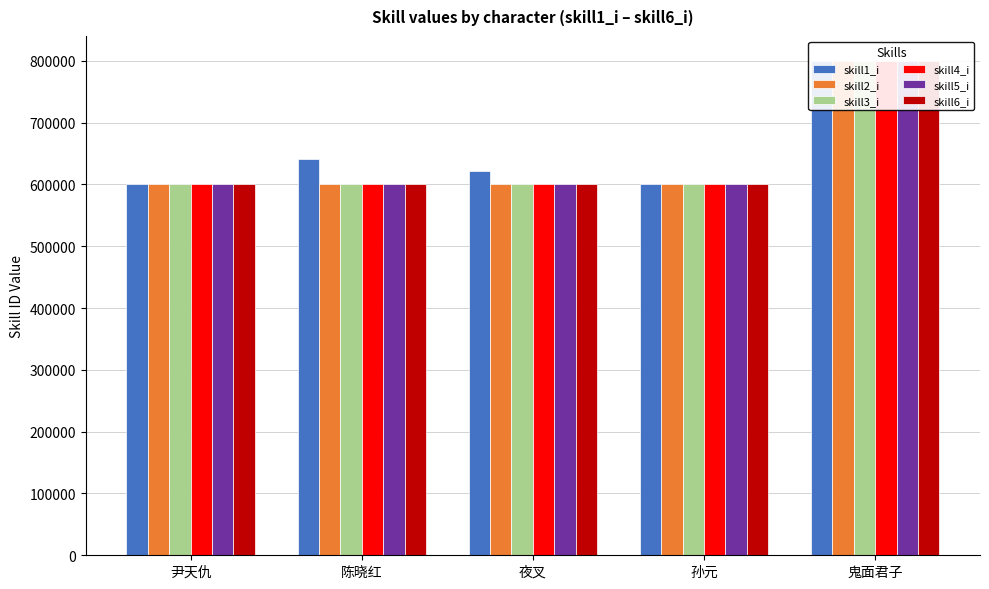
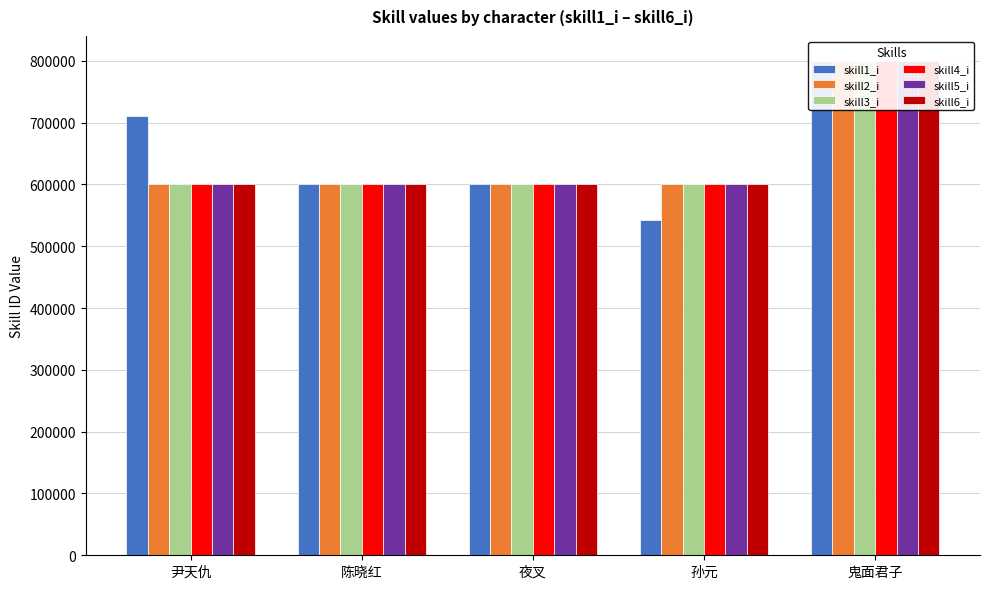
  {
    "skill1_i": {
-     "尹天仇": 600000,
-     "陈晓红": 640000,
-     "夜叉": 620000,
-     "孙元": 600000
+     "尹天仇": 710000,
+     "陈晓红": 600000,
+     "夜叉": 600000,
+     "孙元": 540000
    },
    "skill2_i": {
      "尹天仇": 600000,
      "陈晓红": 600000,
      "夜叉": 600000,
      "孙元": 600000
    },
    "skill3_i": {
      "尹天仇": 600000,
      "陈晓红": 600000,
      "夜叉": 600000,
      "孙元": 600000
    },
    "skill4_i": {
      "尹天仇": 600000,
      "陈晓红": 600000,
      "夜叉": 600000,
      "孙元": 600000
    },
    "skill5_i": {
      "尹天仇": 600000,
      "陈晓红": 600000,
      "夜叉": 600000,
      "孙元": 600000
    },
    "skill6_i": {
      "尹天仇": 600000,
      "陈晓红": 600000,
      "夜叉": 600000,
      "孙元": 600000
    }
  }
